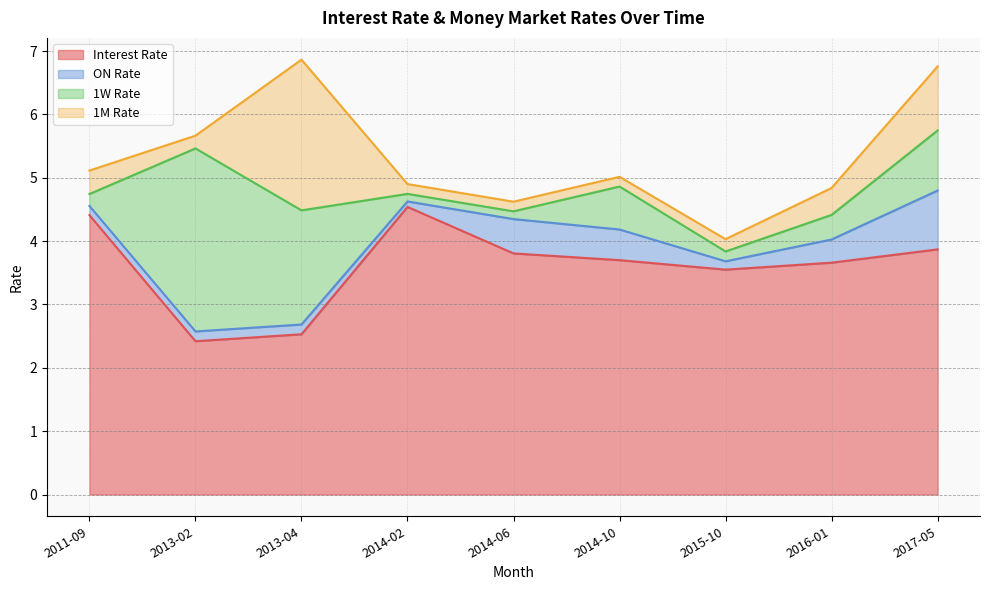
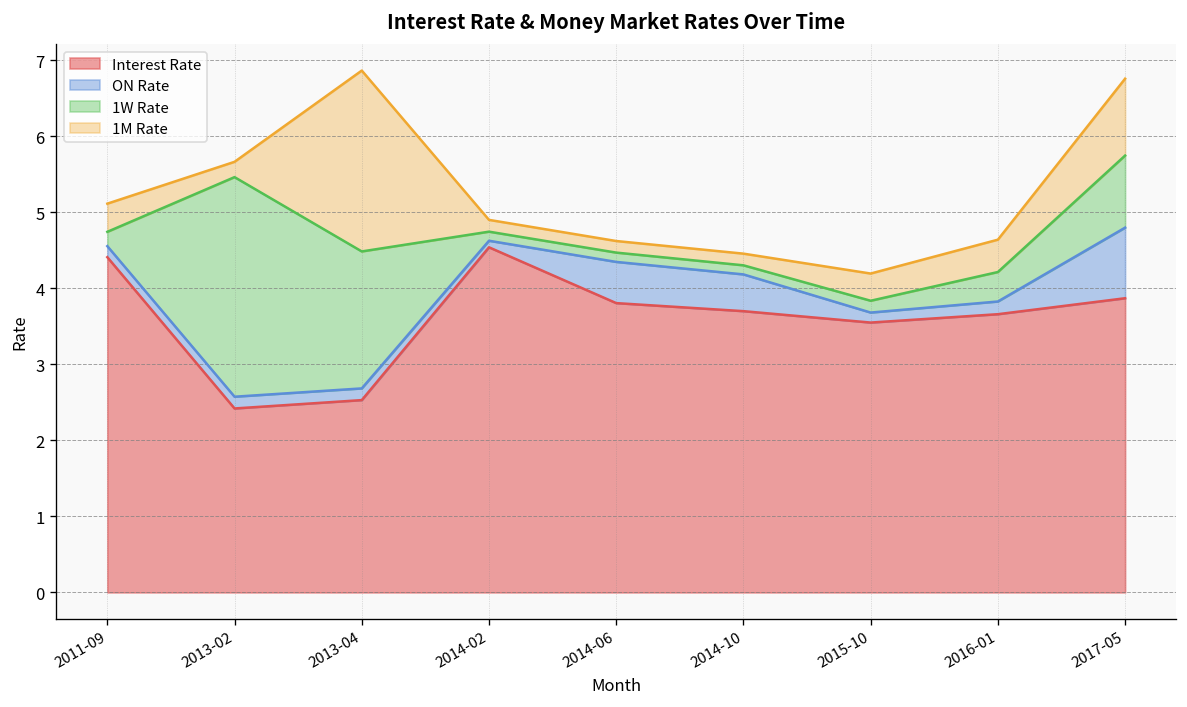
  {
    "Interest Rate": {
      "2011-09": 4.4,
      "2013-02": 2.4,
      "2013-04": 2.5,
      "2014-02": 4.5,
      "2014-06": 3.8,
      "2014-10": 3.7,
      "2015-10": 3.6,
      "2016-01": 3.7,
      "2017-05": 3.9
    },
    "ON Rate": {
      "2011-09": 0.1,
      "2013-02": 0.2,
      "2013-04": 0.2,
      "2014-02": 0.1,
      "2014-06": 0.5,
      "2014-10": 0.5,
      "2015-10": 0.1,
-     "2016-01": 0.4,
+     "2016-01": 0.2,
      "2017-05": 0.9
    },
    "1W Rate": {
      "2011-09": 0.2,
      "2013-02": 2.9,
      "2013-04": 1.8,
      "2014-02": 0.1,
      "2014-06": 0.1,
-     "2014-10": 0.7,
+     "2014-10": 0.1,
      "2015-10": 0.2,
      "2016-01": 0.4,
      "2017-05": 0.9
    },
    "1M Rate": {
      "2011-09": 0.4,
      "2013-02": 0.2,
      "2013-04": 2.4,
      "2014-02": 0.2,
      "2014-06": 0.2,
      "2014-10": 0.2,
-     "2015-10": 0.2,
+     "2015-10": 0.4,
      "2016-01": 0.4,
      "2017-05": 1.0
    }
  }
